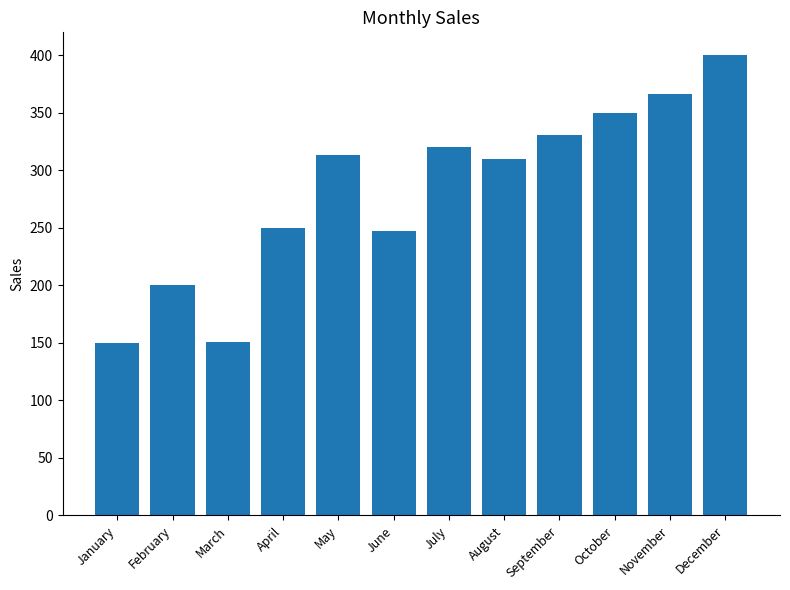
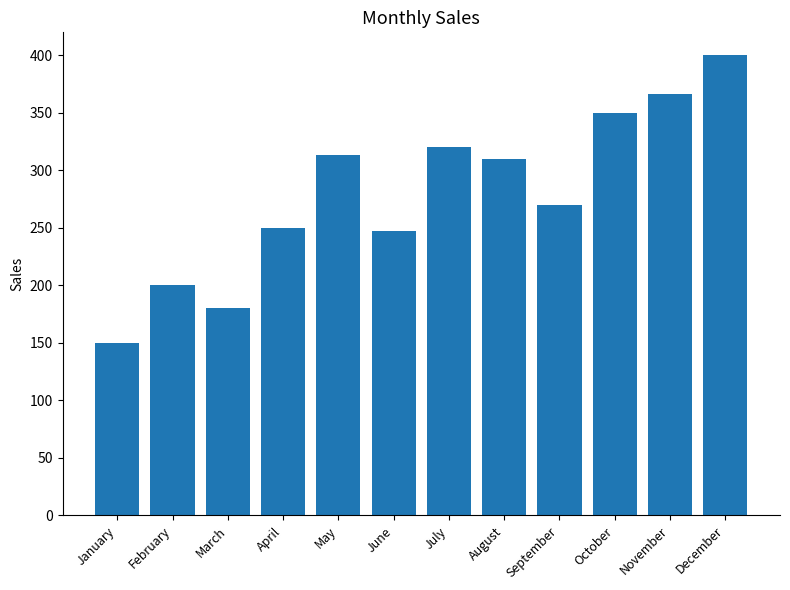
  {
    "January": 150,
    "February": 200,
-   "March": 151,
+   "March": 180,
    "April": 250,
    "May": 313,
    "June": 247,
    "July": 320,
    "August": 310,
-   "September": 331,
+   "September": 270,
    "October": 350,
    "November": 366,
    "December": 400
  }
